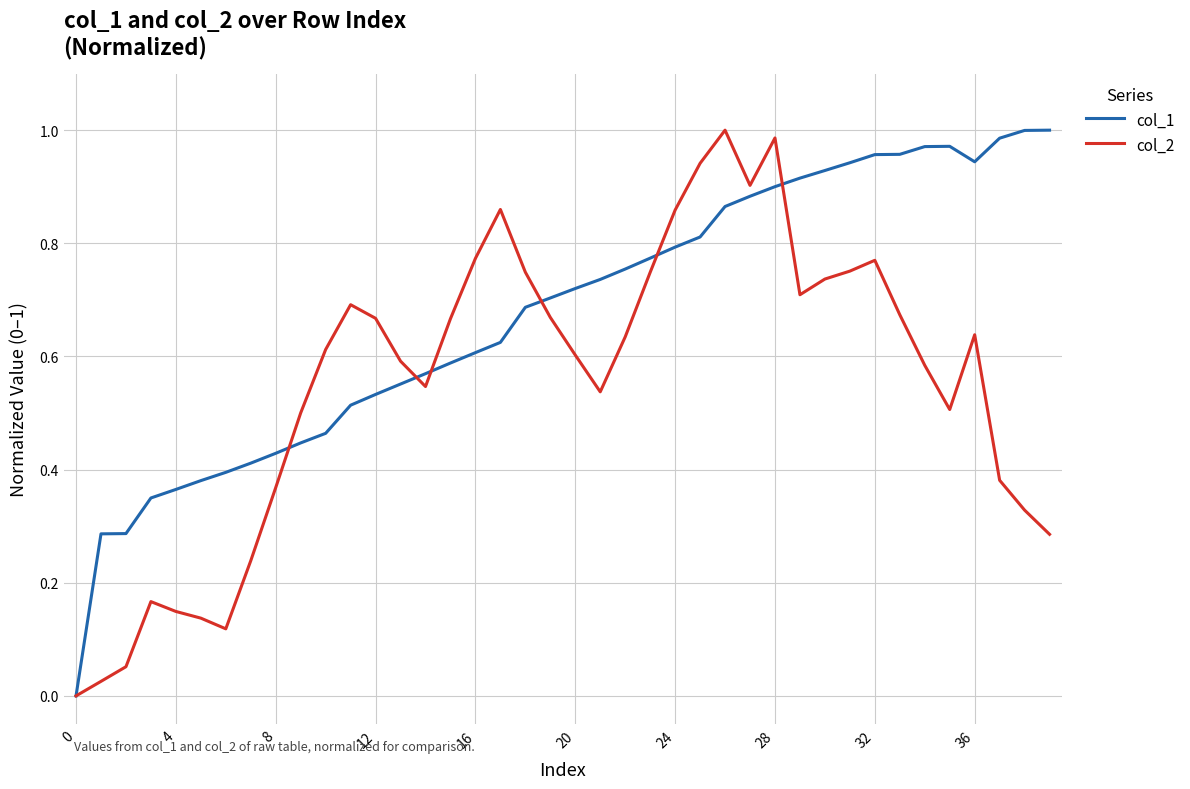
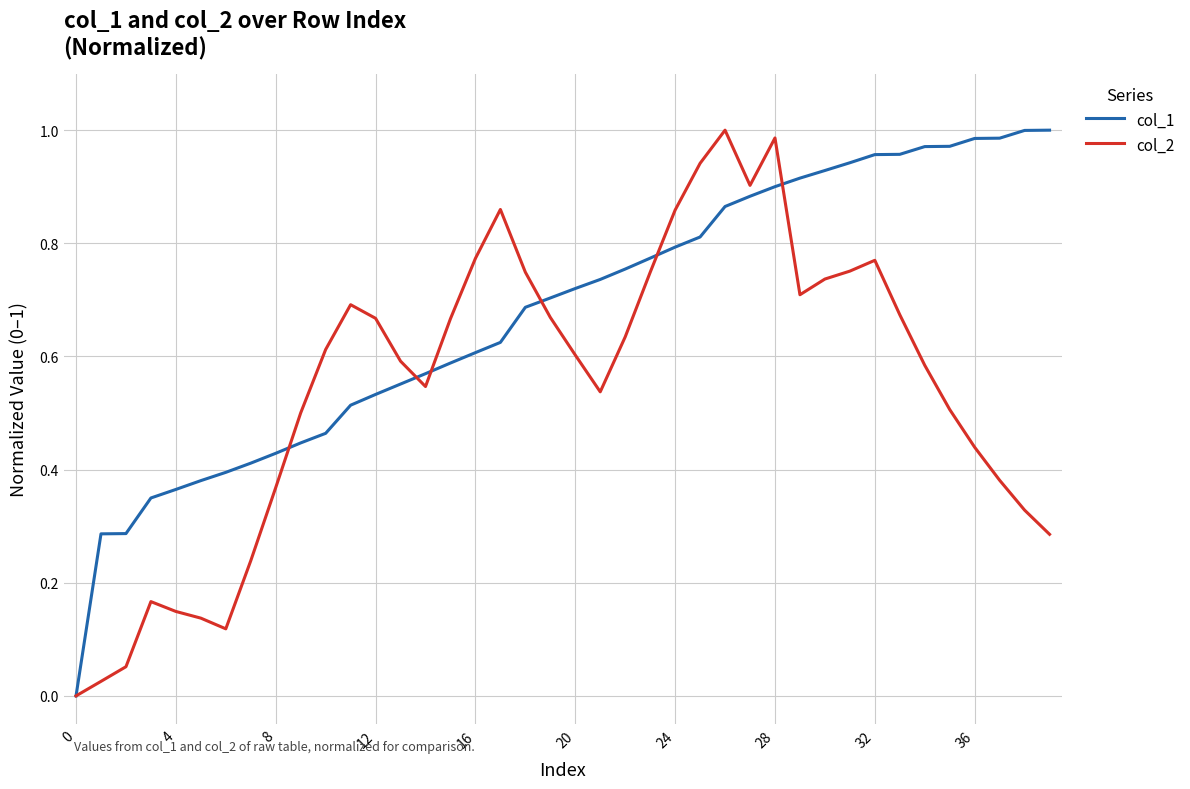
  {
    "col_1": {
      "4": 0.36,
      "8": 0.43,
      "12": 0.53,
      "16": 0.61,
      "20": 0.72,
      "24": 0.79,
      "28": 0.90,
      "32": 0.96,
-     "36": 0.94
+     "36": 0.99
    },
    "col_2": {
      "4": 0.15,
      "8": 0.37,
      "12": 0.67,
      "16": 0.77,
      "20": 0.60,
      "24": 0.86,
      "28": 0.99,
      "32": 0.77,
-     "36": 0.64
+     "36": 0.44
    }
  }
